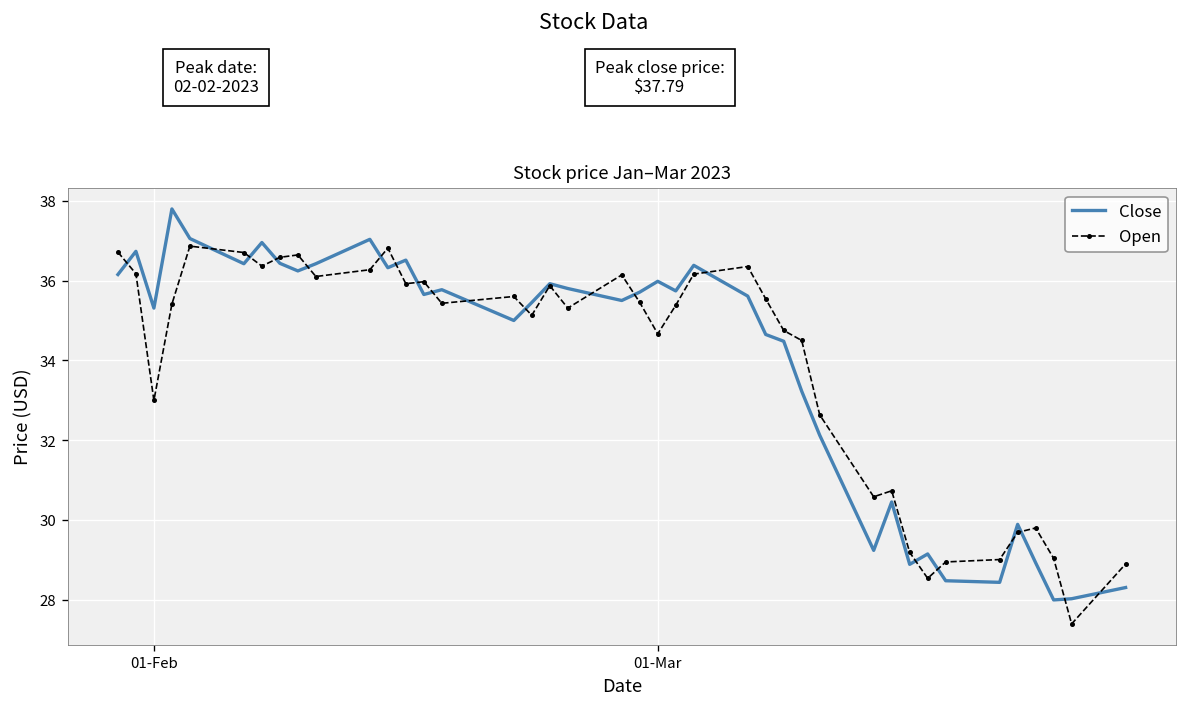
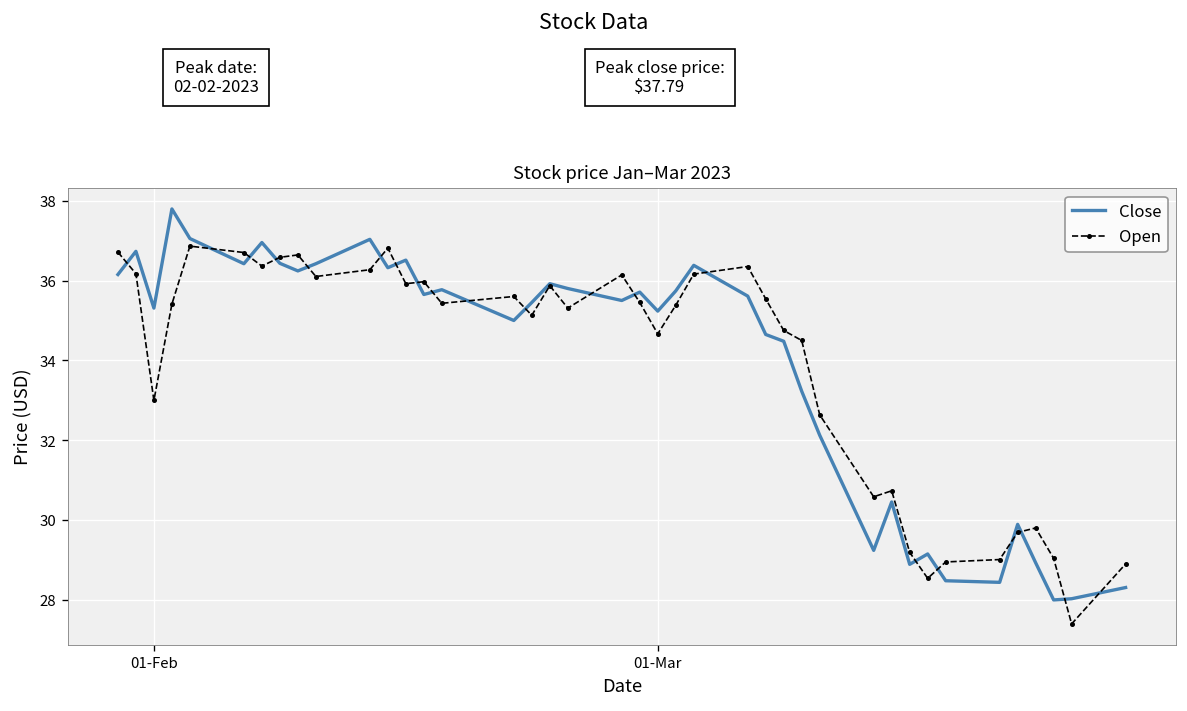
  {
    "Close": {
      "01-Feb": 35.3,
-     "01-Mar": 36.0
+     "01-Mar": 35.2
    },
    "Open": {
      "01-Feb": 33.0,
      "01-Mar": 34.7
    }
  }
